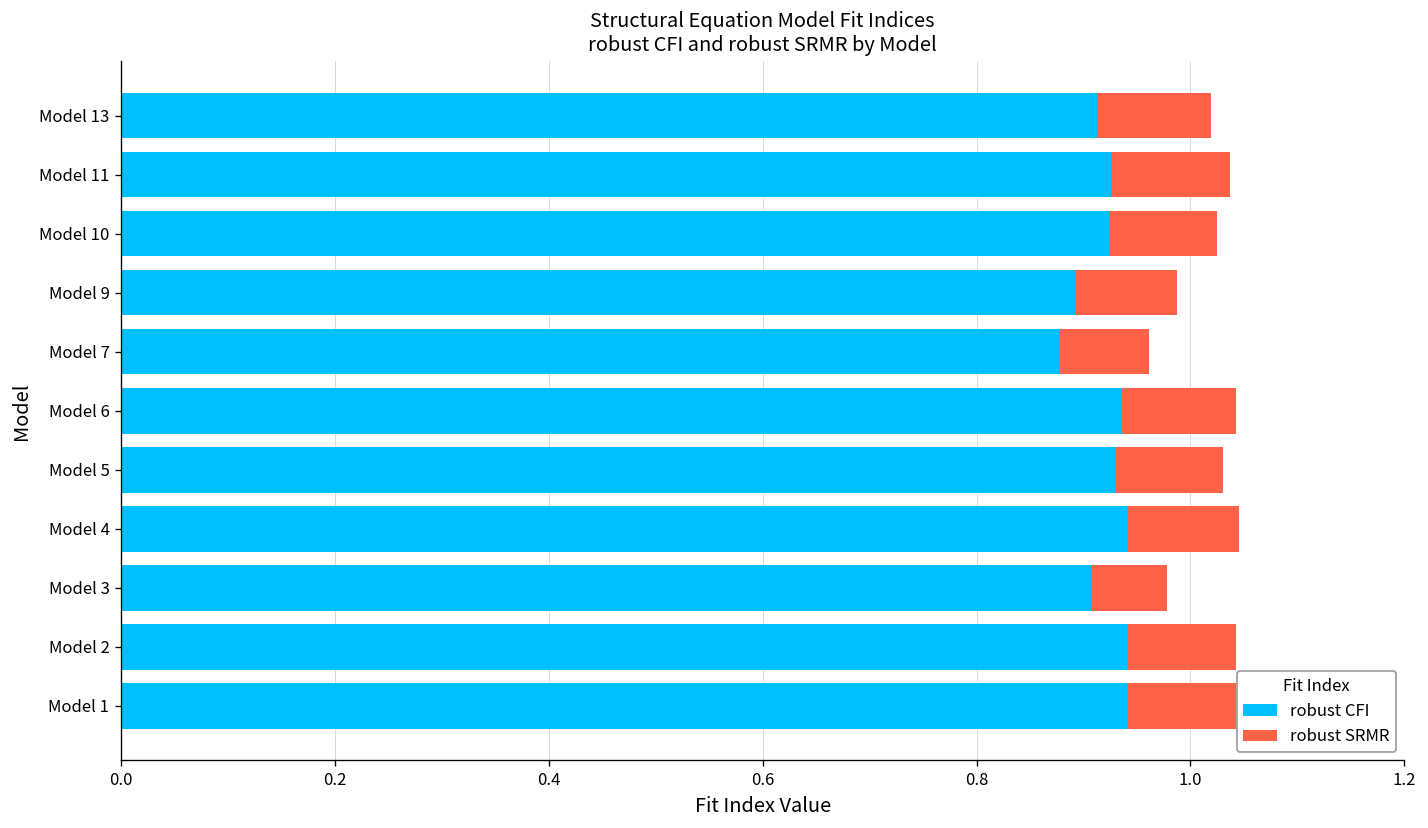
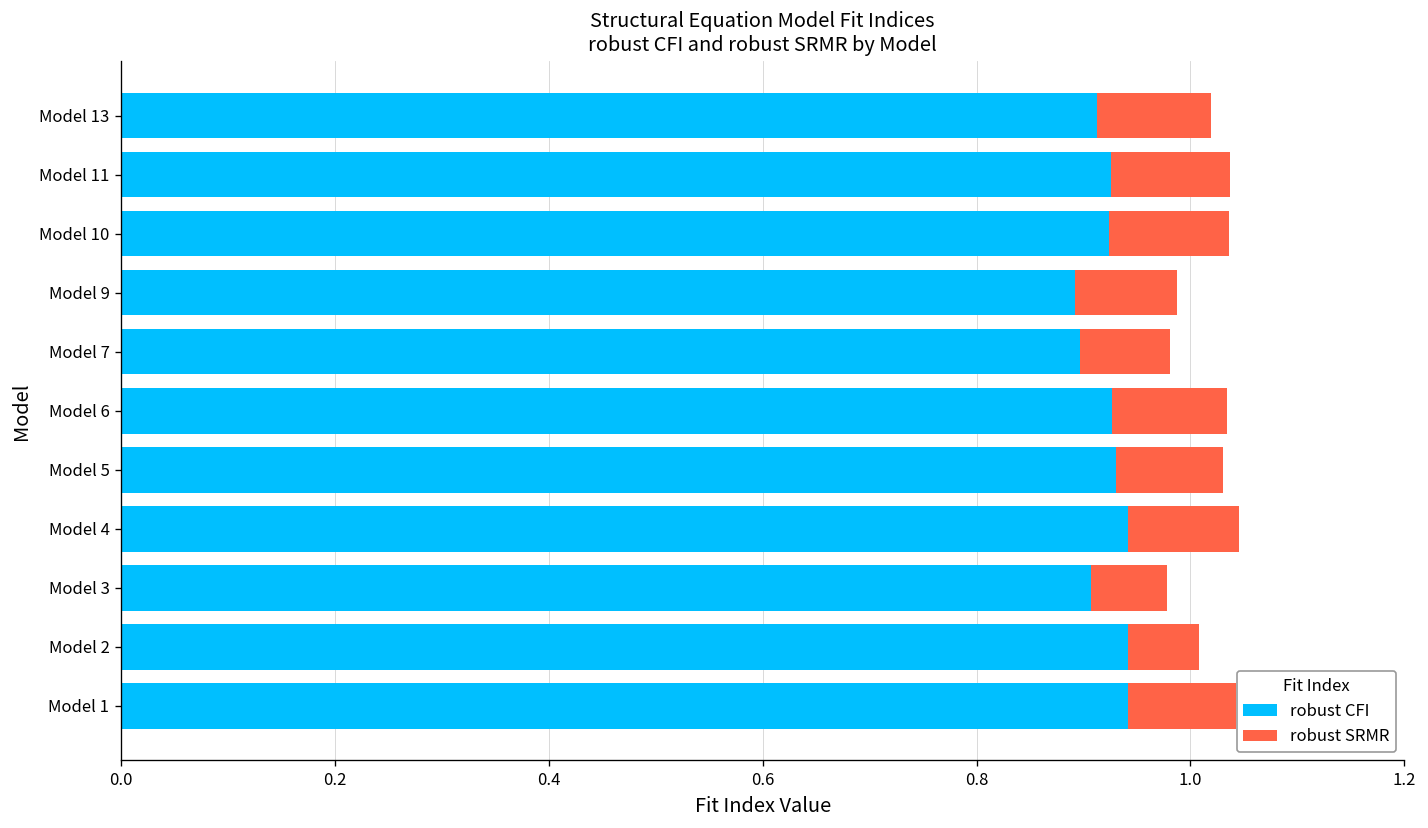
  {
    "robust CFI": {
      "Model 13": 0.91,
      "Model 11": 0.93,
      "Model 10": 0.92,
      "Model 9": 0.89,
-     "Model 7": 0.88,
-     "Model 6": 0.94,
+     "Model 7": 0.90,
+     "Model 6": 0.93,
      "Model 5": 0.93,
      "Model 4": 0.94,
      "Model 3": 0.91,
      "Model 2": 0.94,
      "Model 1": 0.94
    },
    "robust SRMR": {
      "Model 13": 0.11,
      "Model 11": 0.11,
-     "Model 10": 0.10,
+     "Model 10": 0.11,
      "Model 9": 0.09,
      "Model 7": 0.08,
      "Model 6": 0.11,
      "Model 5": 0.10,
      "Model 4": 0.10,
      "Model 3": 0.07,
-     "Model 2": 0.10,
+     "Model 2": 0.07,
      "Model 1": 0.10
    }
  }
